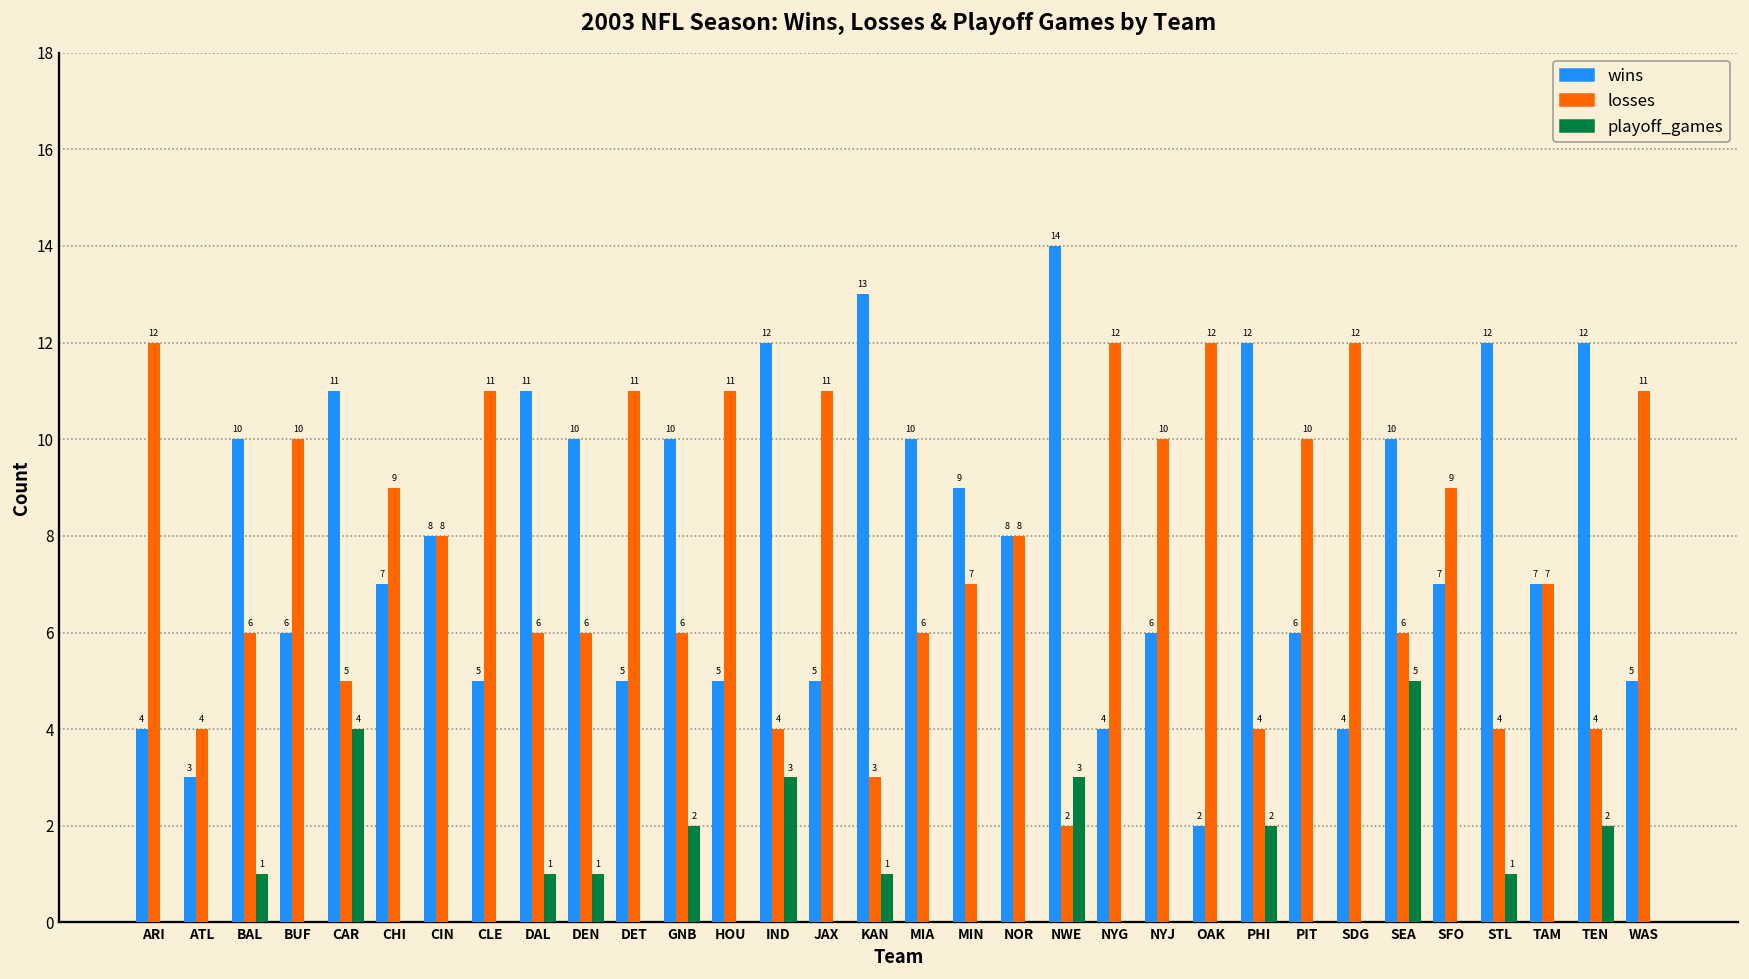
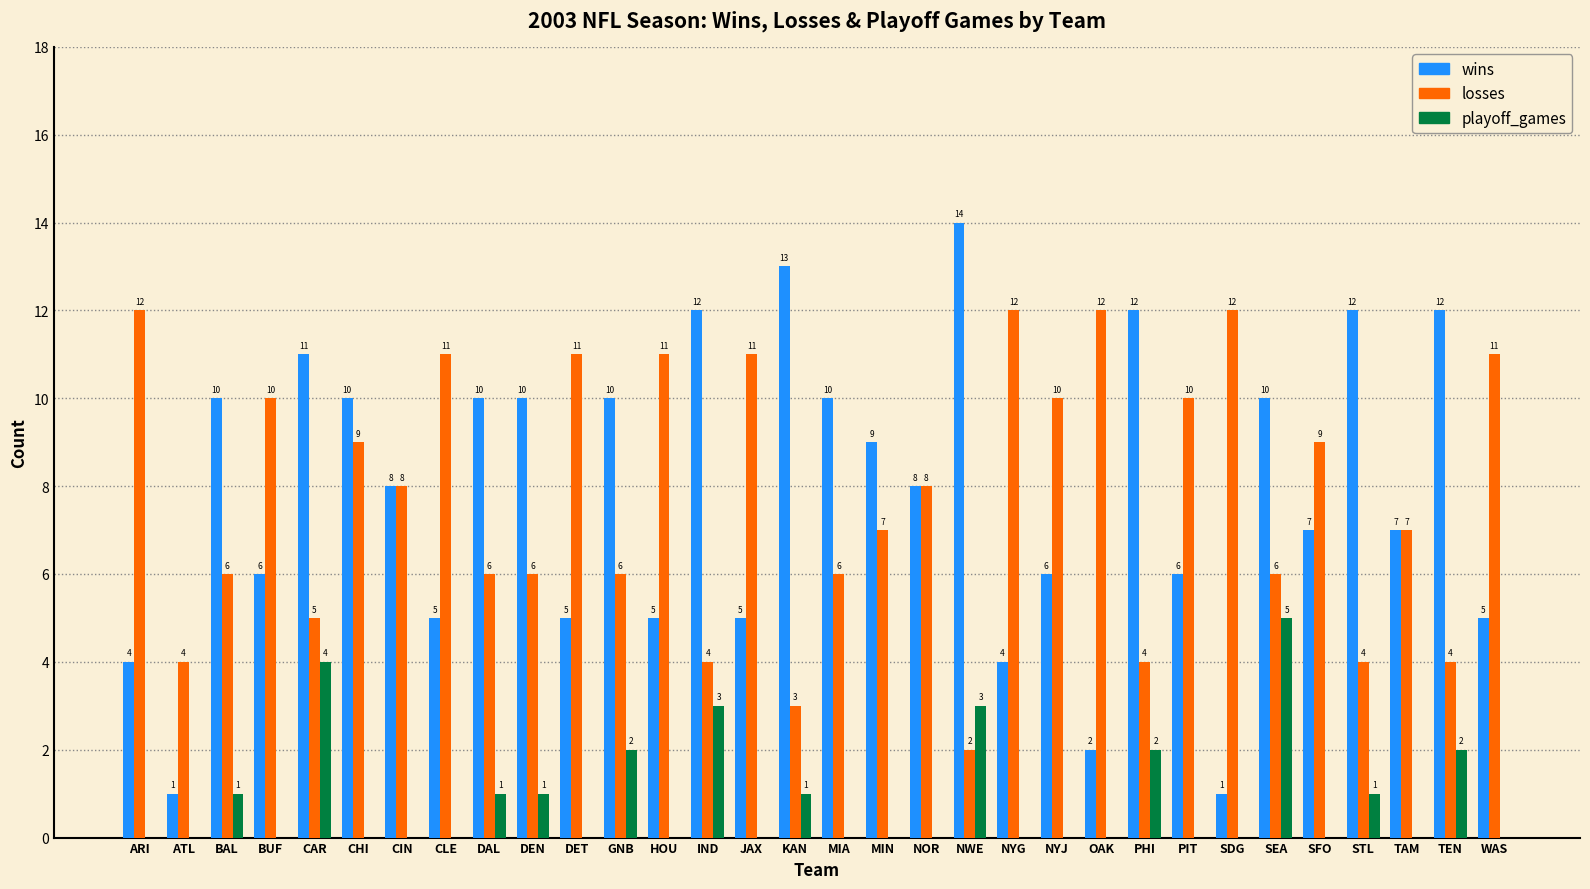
  {
    "wins": {
      "ARI": 4,
-     "ATL": 3,
+     "ATL": 1,
      "BAL": 10,
      "BUF": 6,
      "CAR": 11,
-     "CHI": 7,
+     "CHI": 10,
      "CIN": 8,
      "CLE": 5,
-     "DAL": 11,
+     "DAL": 10,
      "DEN": 10,
      "DET": 5,
      "GNB": 10,
      "HOU": 5,
      "IND": 12,
      "JAX": 5,
      "KAN": 13,
      "MIA": 10,
      "MIN": 9,
      "NOR": 8,
      "NWE": 14,
      "NYG": 4,
      "NYJ": 6,
      "OAK": 2,
      "PHI": 12,
      "PIT": 6,
-     "SDG": 4,
+     "SDG": 1,
      "SEA": 10,
      "SFO": 7,
      "STL": 12,
      "TAM": 7,
      "TEN": 12,
      "WAS": 5
    },
    "losses": {
      "ARI": 12,
      "ATL": 4,
      "BAL": 6,
      "BUF": 10,
      "CAR": 5,
      "CHI": 9,
      "CIN": 8,
      "CLE": 11,
      "DAL": 6,
      "DEN": 6,
      "DET": 11,
      "GNB": 6,
      "HOU": 11,
      "IND": 4,
      "JAX": 11,
      "KAN": 3,
      "MIA": 6,
      "MIN": 7,
      "NOR": 8,
      "NWE": 2,
      "NYG": 12,
      "NYJ": 10,
      "OAK": 12,
      "PHI": 4,
      "PIT": 10,
      "SDG": 12,
      "SEA": 6,
      "SFO": 9,
      "STL": 4,
      "TAM": 7,
      "TEN": 4,
      "WAS": 11
    },
    "playoff_games": {
      "BAL": 1,
      "CAR": 4,
      "DAL": 1,
      "DEN": 1,
      "GNB": 2,
      "IND": 3,
      "KAN": 1,
      "NWE": 3,
      "PHI": 2,
      "SEA": 5,
      "STL": 1,
      "TEN": 2
    }
  }
